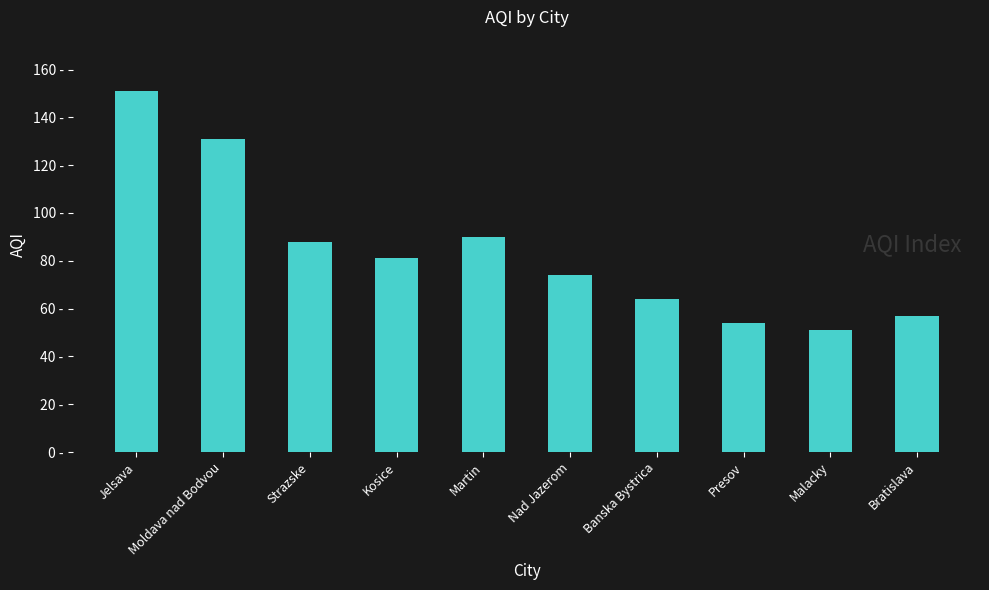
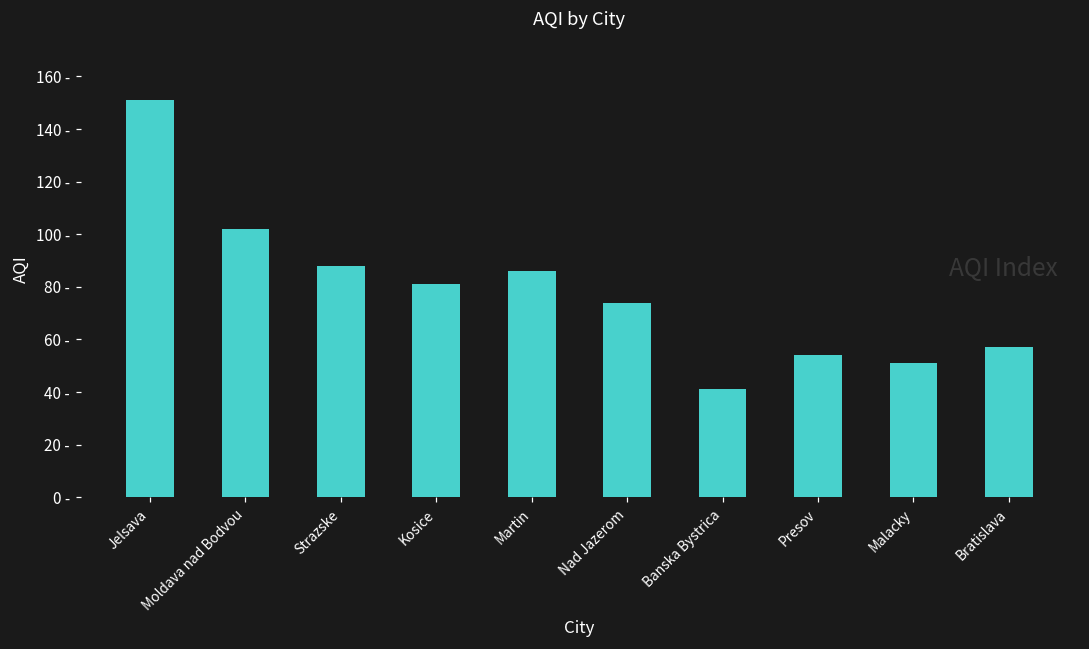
  {
    "Jelsava": "151 -",
-   "Moldava nad Bodvou": "131 -",
+   "Moldava nad Bodvou": "102 -",
    "Strazske": "88 -",
    "Kosice": "81 -",
-   "Martin": "90 -",
+   "Martin": "86 -",
    "Nad Jazerom": "74 -",
-   "Banska Bystrica": "64 -",
+   "Banska Bystrica": "41 -",
    "Presov": "54 -",
    "Malacky": "51 -",
    "Bratislava": "57 -"
  }
